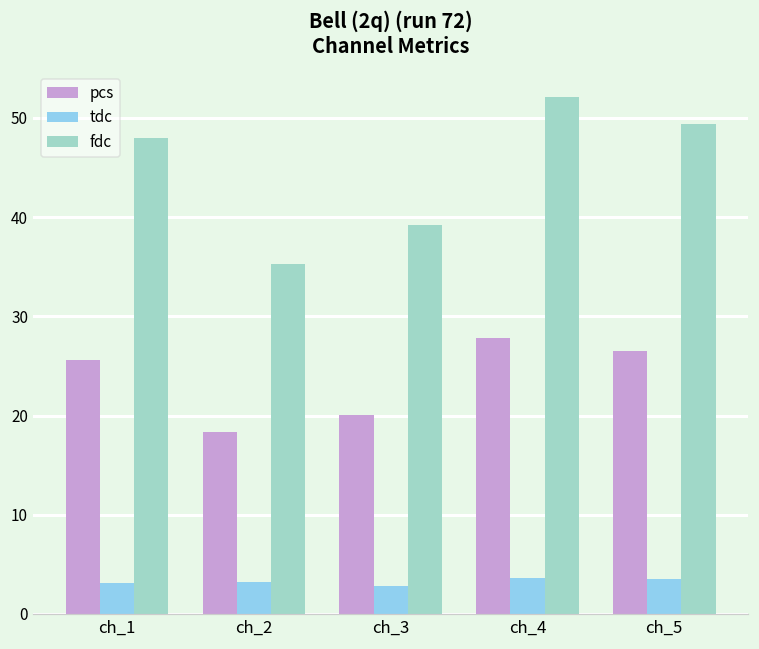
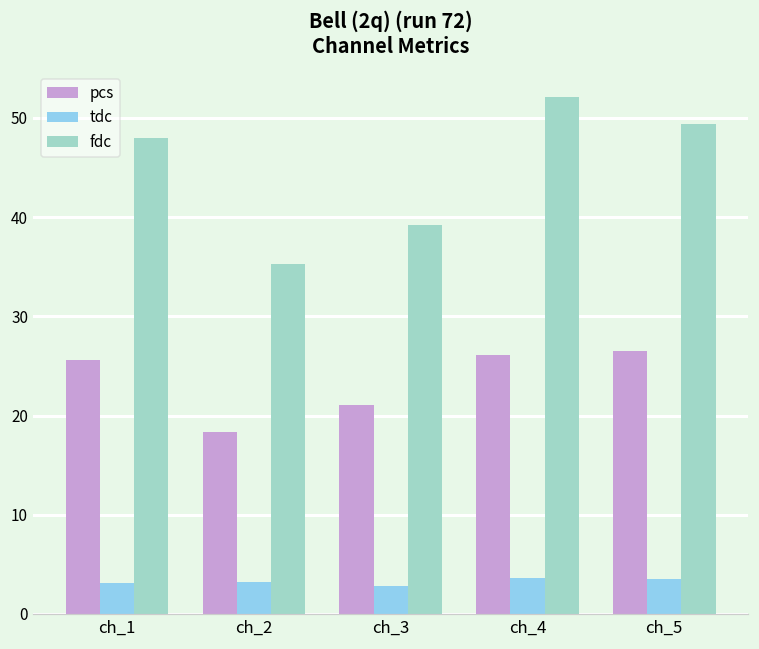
  {
    "pcs": {
      "ch_1": 26,
      "ch_2": 18,
-     "ch_3": 20,
-     "ch_4": 28,
+     "ch_3": 21,
+     "ch_4": 26,
      "ch_5": 26
    }
  }
